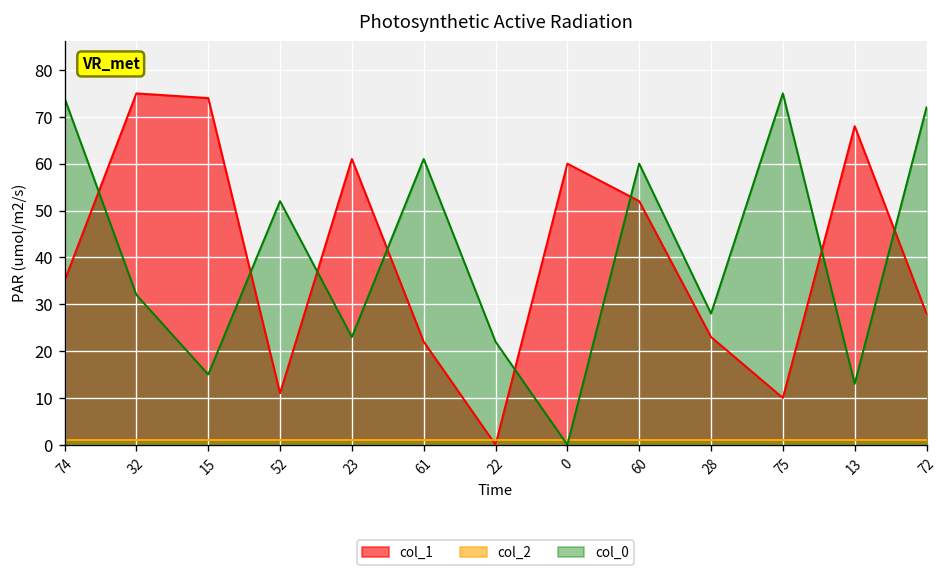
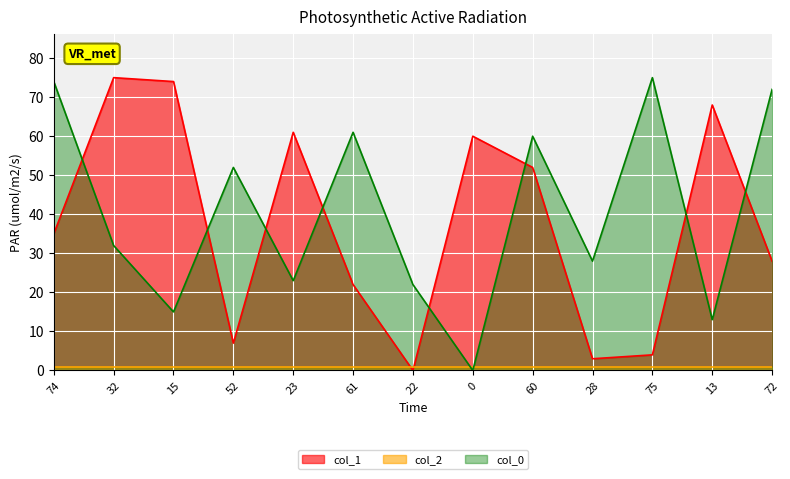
  {
    "col_1": {
      "74": 35,
      "32": 75,
      "15": 74,
-     "52": 11,
+     "52": 7,
      "23": 61,
      "61": 22,
      "22": 0,
      "0": 60,
      "60": 52,
-     "28": 23,
-     "75": 10,
+     "28": 3,
+     "75": 4,
      "13": 68,
      "72": 28
    },
    "col_2": {
      "74": 1,
      "32": 1,
      "15": 1,
      "52": 1,
      "23": 1,
      "61": 1,
      "22": 1,
      "0": 1,
      "60": 1,
      "28": 1,
      "75": 1,
      "13": 1,
      "72": 1
    },
    "col_0": {
      "74": 74,
      "32": 32,
      "15": 15,
      "52": 52,
      "23": 23,
      "61": 61,
      "22": 22,
      "0": 0,
      "60": 60,
      "28": 28,
      "75": 75,
      "13": 13,
      "72": 72
    }
  }
